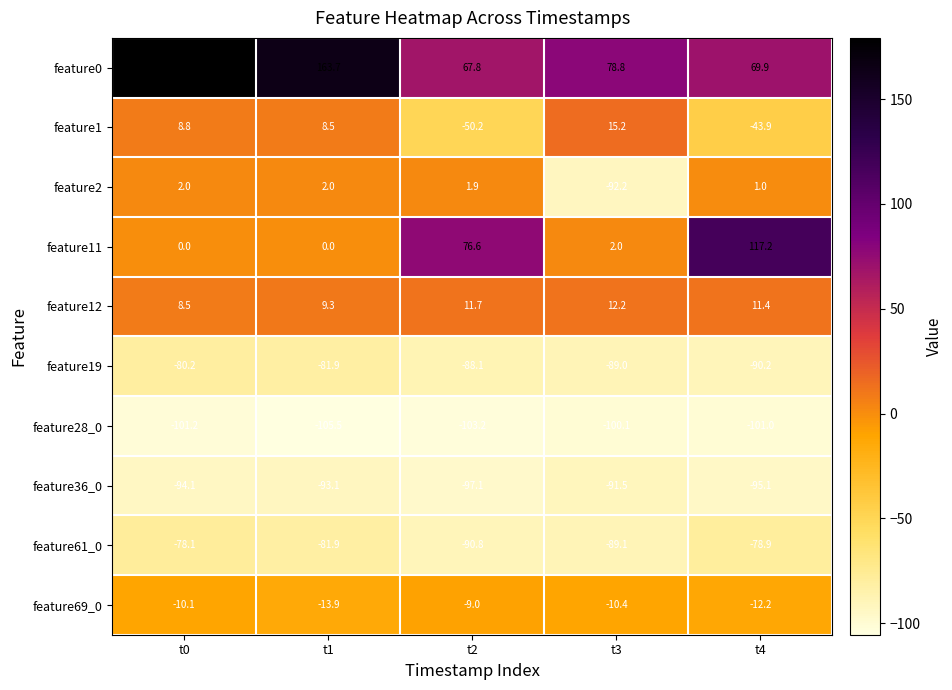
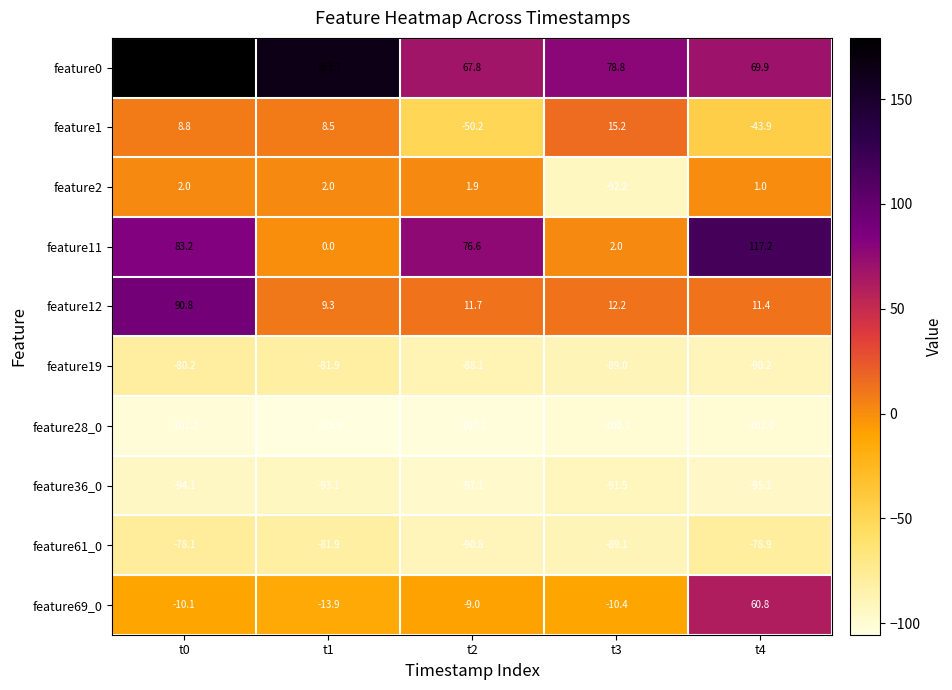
  {
    "feature0": {
      "t2": 67.8,
      "t3": 78.8,
      "t4": 69.9
    },
    "feature1": {
      "t0": 8.8,
      "t1": 8.5,
      "t2": -50.2,
      "t3": 15.2,
      "t4": -43.9
    },
    "feature2": {
      "t0": 2.0,
      "t1": 2.0,
      "t2": 1.9,
      "t3": -92.2,
      "t4": 1.0
    },
    "feature11": {
-     "t0": 0.0,
+     "t0": 83.2,
      "t1": 0.0,
      "t2": 76.6,
      "t3": 2.0,
      "t4": 117.2
    },
    "feature12": {
-     "t0": 8.5,
+     "t0": 90.8,
      "t1": 9.3,
      "t2": 11.7,
      "t3": 12.2,
      "t4": 11.4
    },
    "feature19": {
      "t0": -80.2,
      "t1": -81.9,
      "t2": -88.1,
      "t3": -89.0,
      "t4": -90.2
    },
    "feature36_0": {
      "t0": -94.1,
      "t1": -93.1,
      "t2": -97.1,
      "t3": -91.5,
      "t4": -95.1
    },
    "feature61_0": {
      "t0": -78.1,
      "t1": -81.9,
      "t2": -90.8,
      "t3": -89.1,
      "t4": -78.9
    },
    "feature69_0": {
      "t0": -10.1,
      "t1": -13.9,
      "t2": -9.0,
      "t3": -10.4,
-     "t4": -12.2
+     "t4": 60.8
    }
  }
